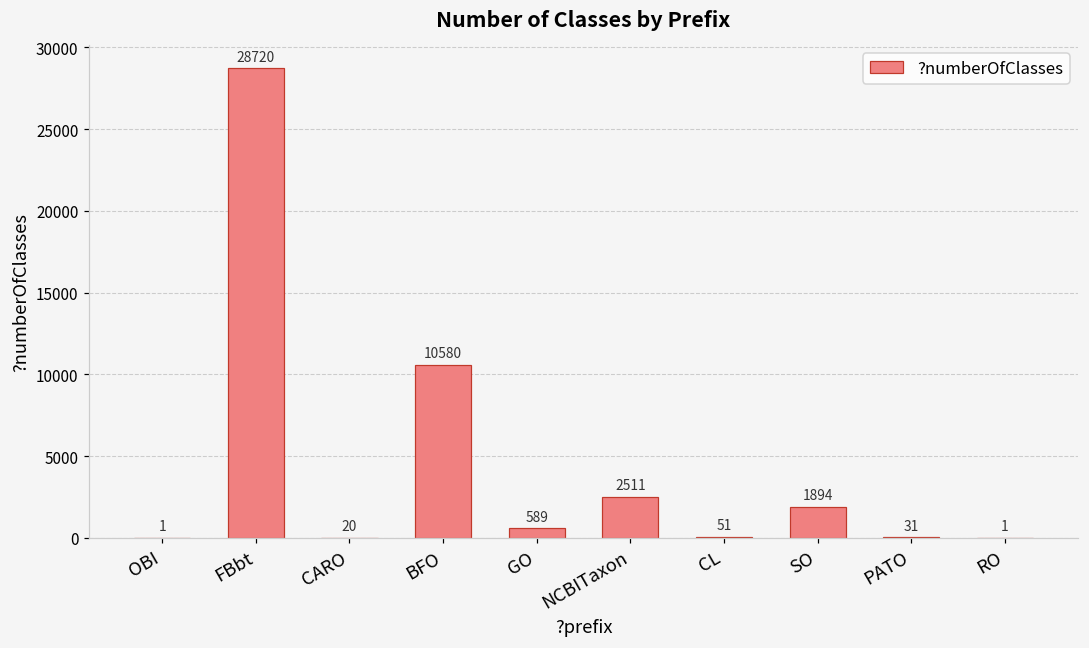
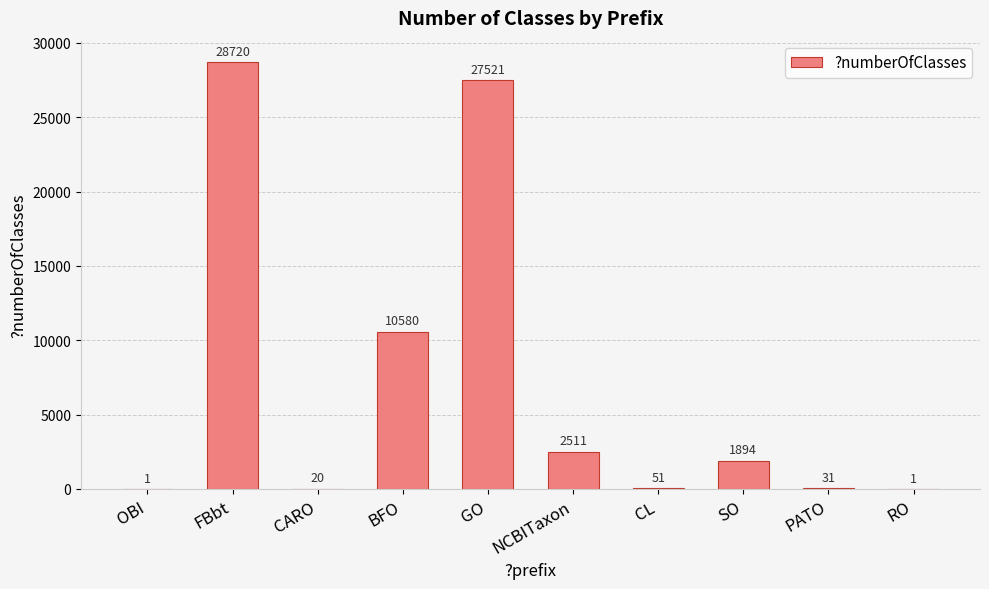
  {
    "OBI": 1,
    "FBbt": 28720,
    "CARO": 20,
    "BFO": 10580,
-   "GO": 589,
+   "GO": 27521,
    "NCBITaxon": 2511,
    "CL": 51,
    "SO": 1894,
    "PATO": 31,
    "RO": 1
  }
